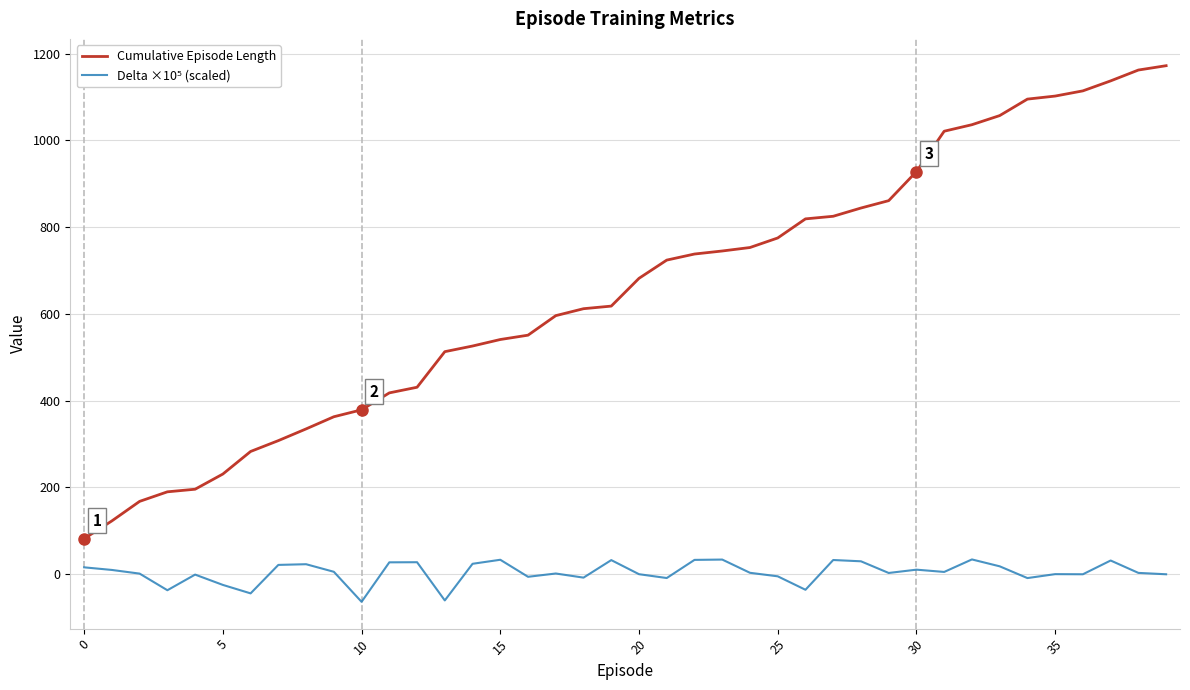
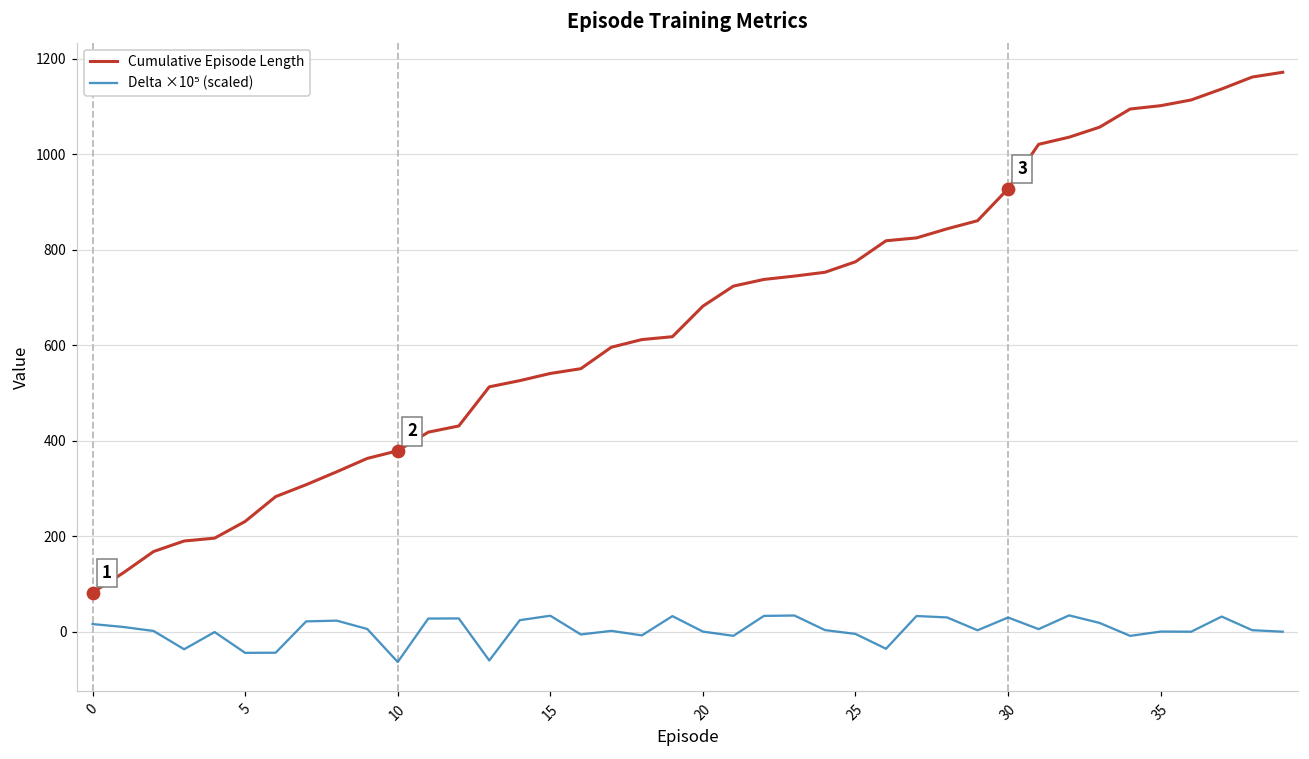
  {
    "Delta ×10⁵ (scaled)": {
      "0": 20,
-     "5": -20,
+     "5": -40,
      "10": -60,
      "15": 30,
      "20": 0,
      "25": 0,
-     "30": 10,
+     "30": 30,
      "35": 0
    }
  }
